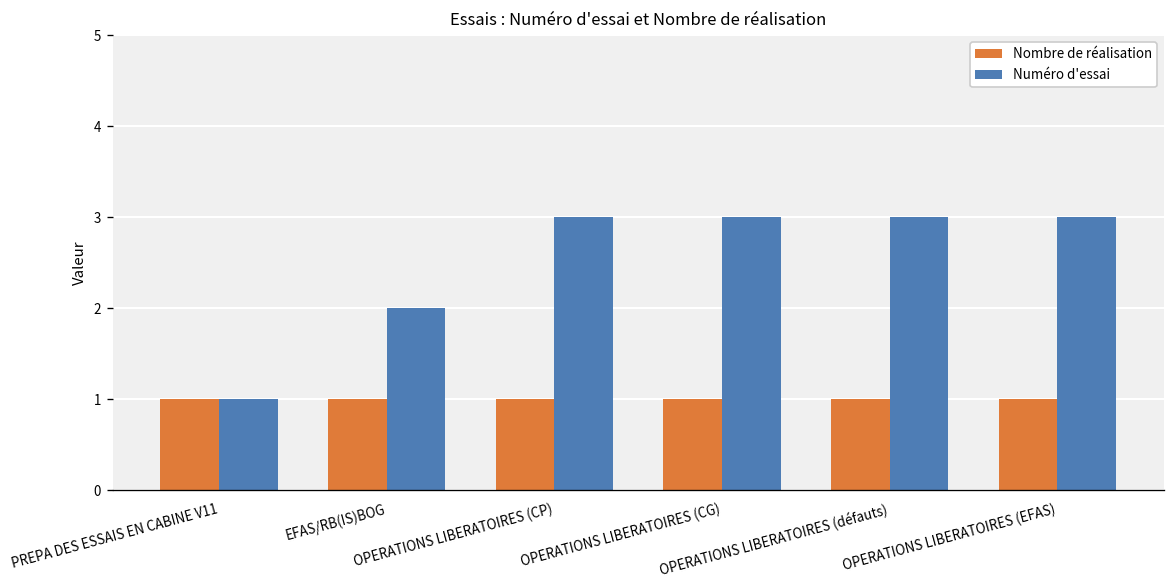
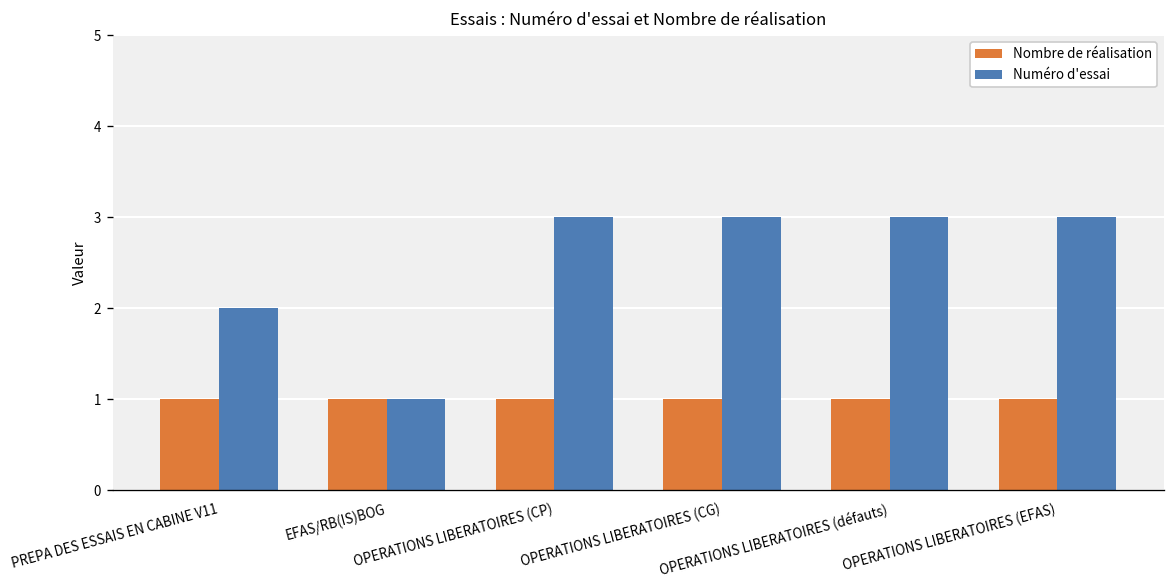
  {
    "Nombre de réalisation": {
      "PREPA DES ESSAIS EN CABINE V11": 1,
      "EFAS/RB(IS)BOG": 1,
      "OPERATIONS LIBERATOIRES (CP)": 1,
      "OPERATIONS LIBERATOIRES (CG)": 1,
      "OPERATIONS LIBERATOIRES (défauts)": 1,
      "OPERATIONS LIBERATOIRES (EFAS)": 1
    },
    "Numéro d'essai": {
-     "PREPA DES ESSAIS EN CABINE V11": 1,
-     "EFAS/RB(IS)BOG": 2,
+     "PREPA DES ESSAIS EN CABINE V11": 2,
+     "EFAS/RB(IS)BOG": 1,
      "OPERATIONS LIBERATOIRES (CP)": 3,
      "OPERATIONS LIBERATOIRES (CG)": 3,
      "OPERATIONS LIBERATOIRES (défauts)": 3,
      "OPERATIONS LIBERATOIRES (EFAS)": 3
    }
  }
